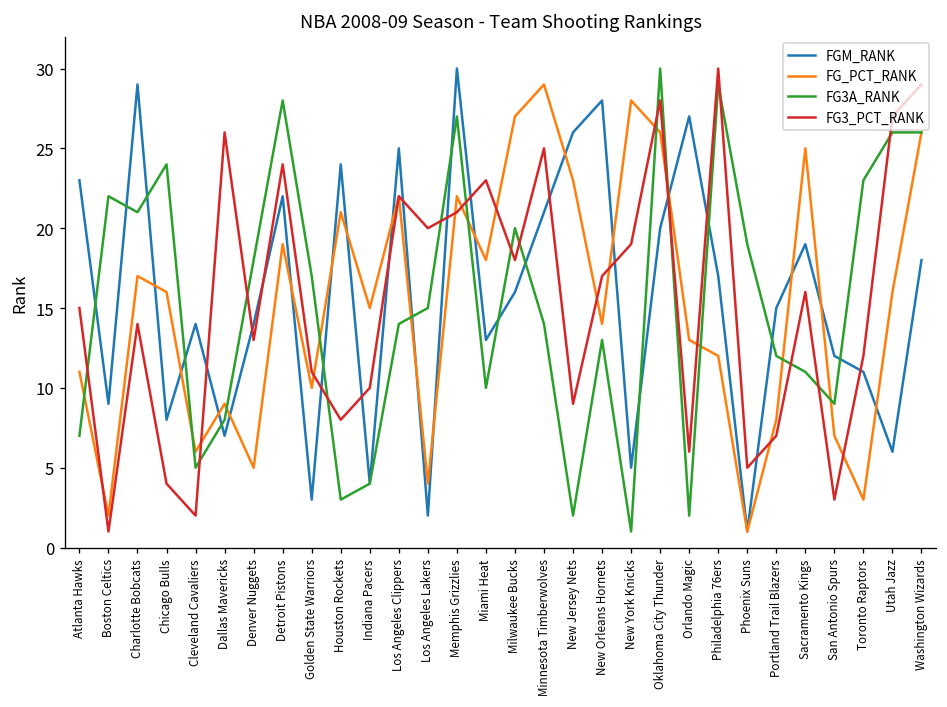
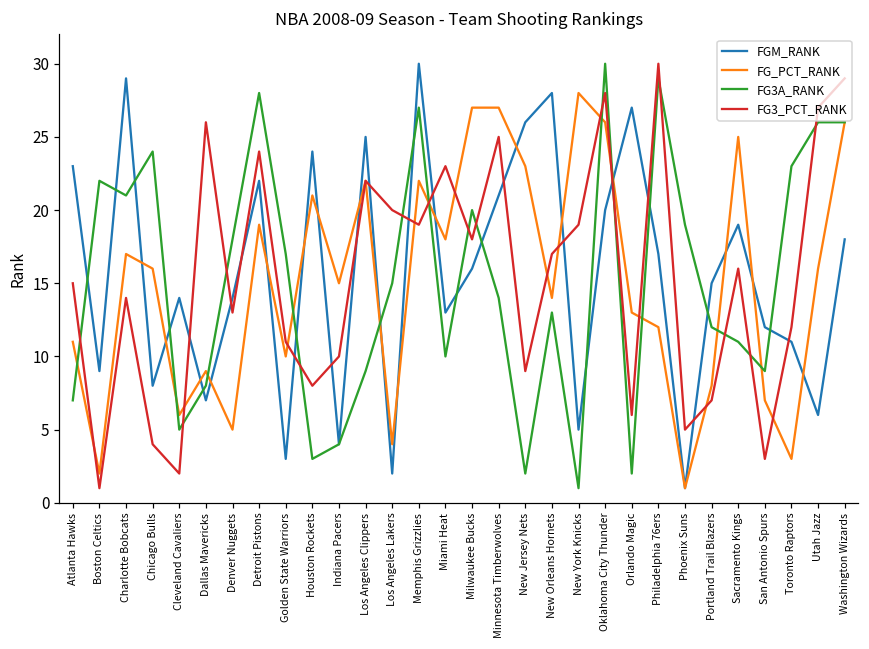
  {
    "FGM_RANK": {
      "Atlanta Hawks": 23,
      "Boston Celtics": 9,
      "Charlotte Bobcats": 29,
      "Chicago Bulls": 8,
      "Cleveland Cavaliers": 14,
      "Dallas Mavericks": 7,
      "Denver Nuggets": 14,
      "Detroit Pistons": 22,
      "Golden State Warriors": 3,
      "Houston Rockets": 24,
      "Los Angeles Clippers": 25,
      "Los Angeles Lakers": 2,
      "Memphis Grizzlies": 30,
      "Miami Heat": 13,
      "Milwaukee Bucks": 16,
      "Minnesota Timberwolves": 21,
      "New Jersey Nets": 26,
      "New Orleans Hornets": 28,
      "New York Knicks": 5,
      "Oklahoma City Thunder": 20,
      "Orlando Magic": 27,
      "Philadelphia 76ers": 17,
      "Portland Trail Blazers": 15,
      "Sacramento Kings": 19,
      "San Antonio Spurs": 12,
      "Toronto Raptors": 11,
      "Utah Jazz": 6,
      "Washington Wizards": 18
    },
    "FG_PCT_RANK": {
      "Atlanta Hawks": 11,
      "Boston Celtics": 2,
      "Charlotte Bobcats": 17,
      "Chicago Bulls": 16,
      "Cleveland Cavaliers": 6,
      "Dallas Mavericks": 9,
      "Denver Nuggets": 5,
      "Detroit Pistons": 19,
      "Golden State Warriors": 10,
      "Houston Rockets": 21,
      "Indiana Pacers": 15,
      "Los Angeles Lakers": 4,
      "Memphis Grizzlies": 22,
      "Miami Heat": 18,
      "Milwaukee Bucks": 27,
-     "Minnesota Timberwolves": 29,
+     "Minnesota Timberwolves": 27,
      "New Jersey Nets": 23,
      "New Orleans Hornets": 14,
      "New York Knicks": 28,
      "Oklahoma City Thunder": 26,
      "Orlando Magic": 13,
      "Philadelphia 76ers": 12,
      "Portland Trail Blazers": 8,
      "Sacramento Kings": 25,
      "San Antonio Spurs": 7,
      "Toronto Raptors": 3,
      "Utah Jazz": 16
    },
    "FG3A_RANK": {
      "Atlanta Hawks": 7,
      "Boston Celtics": 22,
      "Charlotte Bobcats": 21,
      "Chicago Bulls": 24,
      "Cleveland Cavaliers": 5,
      "Dallas Mavericks": 8,
      "Denver Nuggets": 18,
      "Detroit Pistons": 28,
      "Golden State Warriors": 17,
      "Houston Rockets": 3,
-     "Los Angeles Clippers": 14,
+     "Los Angeles Clippers": 9,
      "Los Angeles Lakers": 15,
      "Memphis Grizzlies": 27,
      "Miami Heat": 10,
      "Milwaukee Bucks": 20,
      "Minnesota Timberwolves": 14,
      "New Jersey Nets": 2,
      "New Orleans Hornets": 13,
      "New York Knicks": 1,
      "Oklahoma City Thunder": 30,
      "Orlando Magic": 2,
      "Philadelphia 76ers": 29,
      "Phoenix Suns": 19,
      "Portland Trail Blazers": 12,
      "Sacramento Kings": 11,
      "San Antonio Spurs": 9,
      "Toronto Raptors": 23,
      "Utah Jazz": 26
    },
    "FG3_PCT_RANK": {
      "Atlanta Hawks": 15,
      "Boston Celtics": 1,
      "Charlotte Bobcats": 14,
      "Chicago Bulls": 4,
      "Cleveland Cavaliers": 2,
      "Dallas Mavericks": 26,
      "Denver Nuggets": 13,
      "Detroit Pistons": 24,
      "Golden State Warriors": 11,
      "Houston Rockets": 8,
      "Indiana Pacers": 10,
      "Los Angeles Lakers": 20,
-     "Memphis Grizzlies": 21,
+     "Memphis Grizzlies": 19,
      "Miami Heat": 23,
      "Milwaukee Bucks": 18,
      "Minnesota Timberwolves": 25,
      "New Jersey Nets": 9,
      "New Orleans Hornets": 17,
      "New York Knicks": 19,
      "Oklahoma City Thunder": 28,
      "Orlando Magic": 6,
      "Philadelphia 76ers": 30,
      "Phoenix Suns": 5,
      "Portland Trail Blazers": 7,
      "Sacramento Kings": 16,
      "San Antonio Spurs": 3,
      "Toronto Raptors": 12
    }
  }
